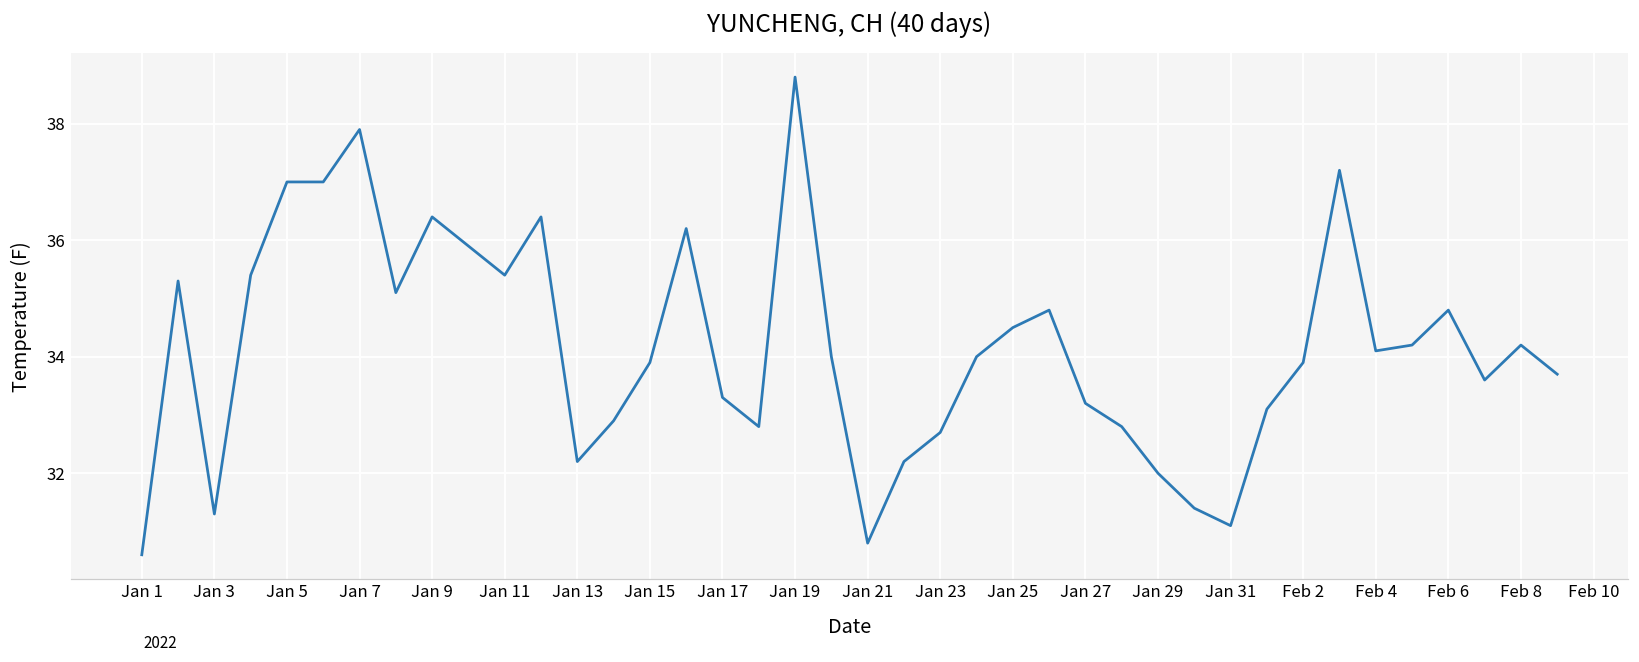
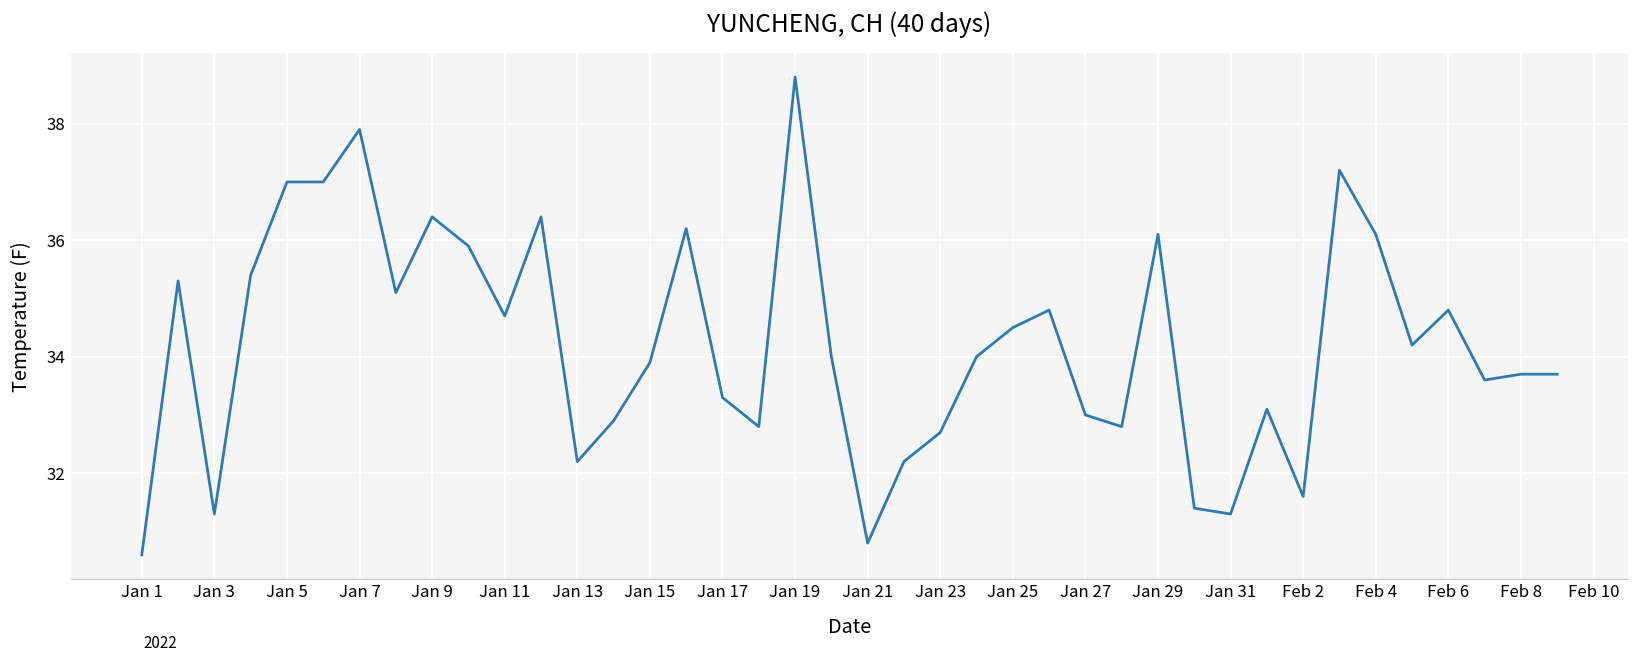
  {
    "Jan 1": 30.6,
    "Jan 3": 31.3,
    "Jan 5": 37.0,
    "Jan 7": 37.9,
    "Jan 9": 36.4,
-   "Jan 11": 35.4,
+   "Jan 11": 34.7,
    "Jan 13": 32.2,
    "Jan 15": 33.9,
    "Jan 17": 33.3,
    "Jan 19": 38.8,
    "Jan 21": 30.8,
    "Jan 23": 32.7,
    "Jan 25": 34.5,
-   "Jan 27": 33.2,
-   "Jan 29": 32.0,
-   "Jan 31": 31.1,
-   "Feb 2": 33.9,
-   "Feb 4": 34.1,
+   "Jan 27": 33.0,
+   "Jan 29": 36.1,
+   "Jan 31": 31.3,
+   "Feb 2": 31.6,
+   "Feb 4": 36.1,
    "Feb 6": 34.8,
-   "Feb 8": 34.2
+   "Feb 8": 33.7
  }
